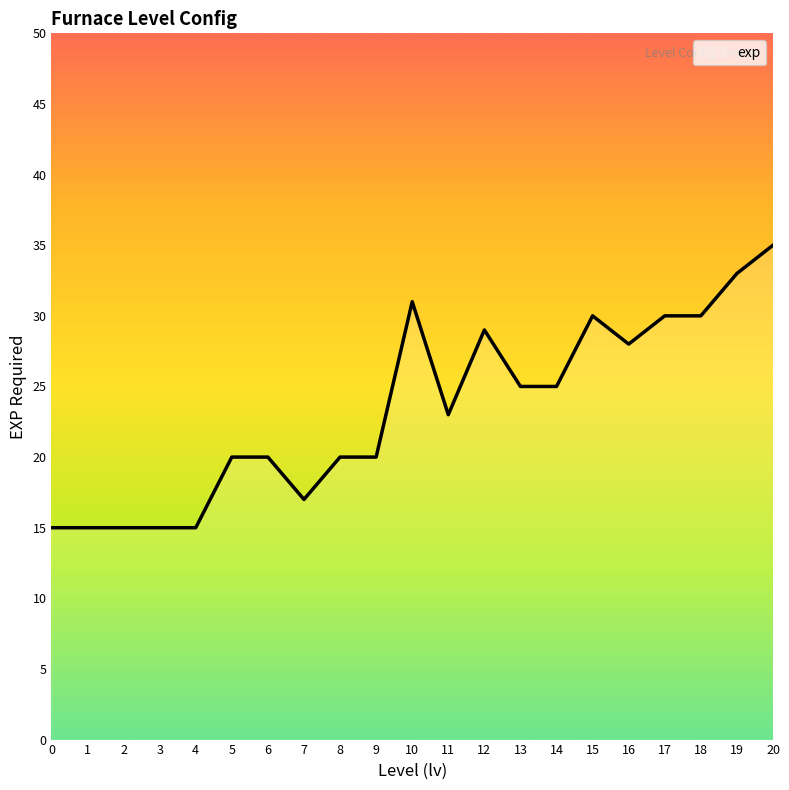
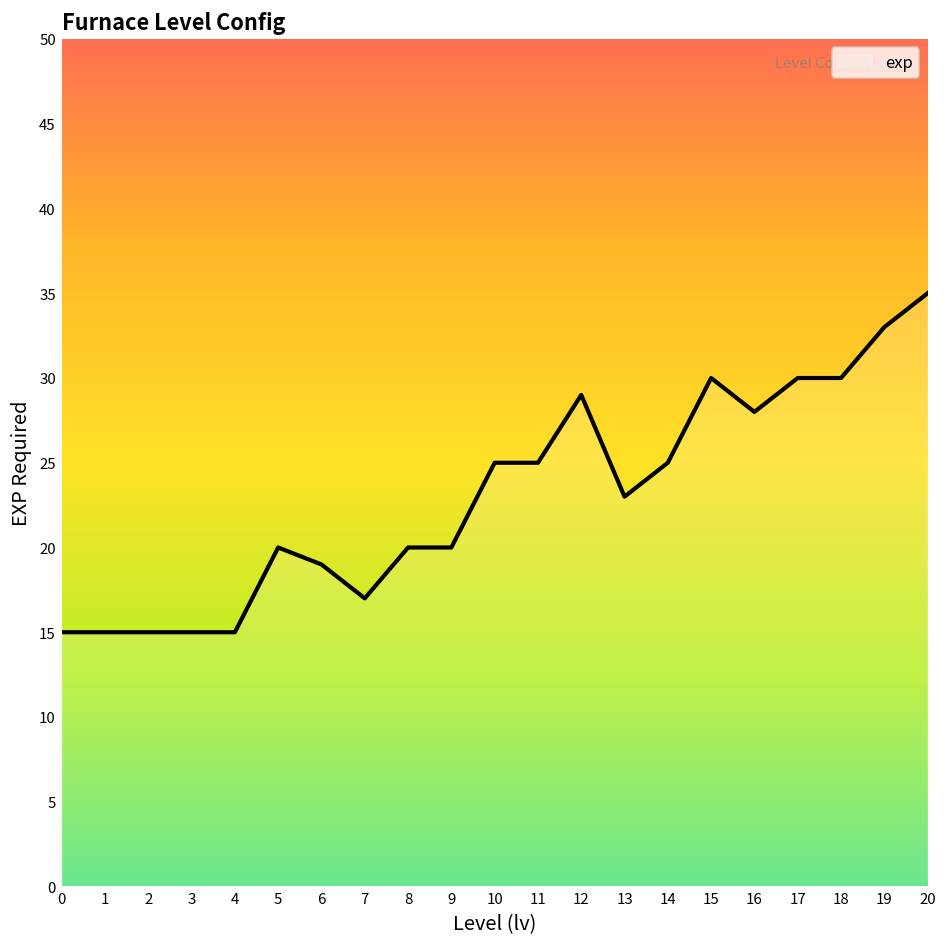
  {
    "0": 15,
    "1": 15,
    "2": 15,
    "3": 15,
    "4": 15,
    "5": 20,
-   "6": 20,
+   "6": 19,
    "7": 17,
    "8": 20,
    "9": 20,
-   "10": 31,
-   "11": 23,
+   "10": 25,
+   "11": 25,
    "12": 29,
-   "13": 25,
+   "13": 23,
    "14": 25,
    "15": 30,
    "16": 28,
    "17": 30,
    "18": 30,
    "19": 33,
    "20": 35
  }
